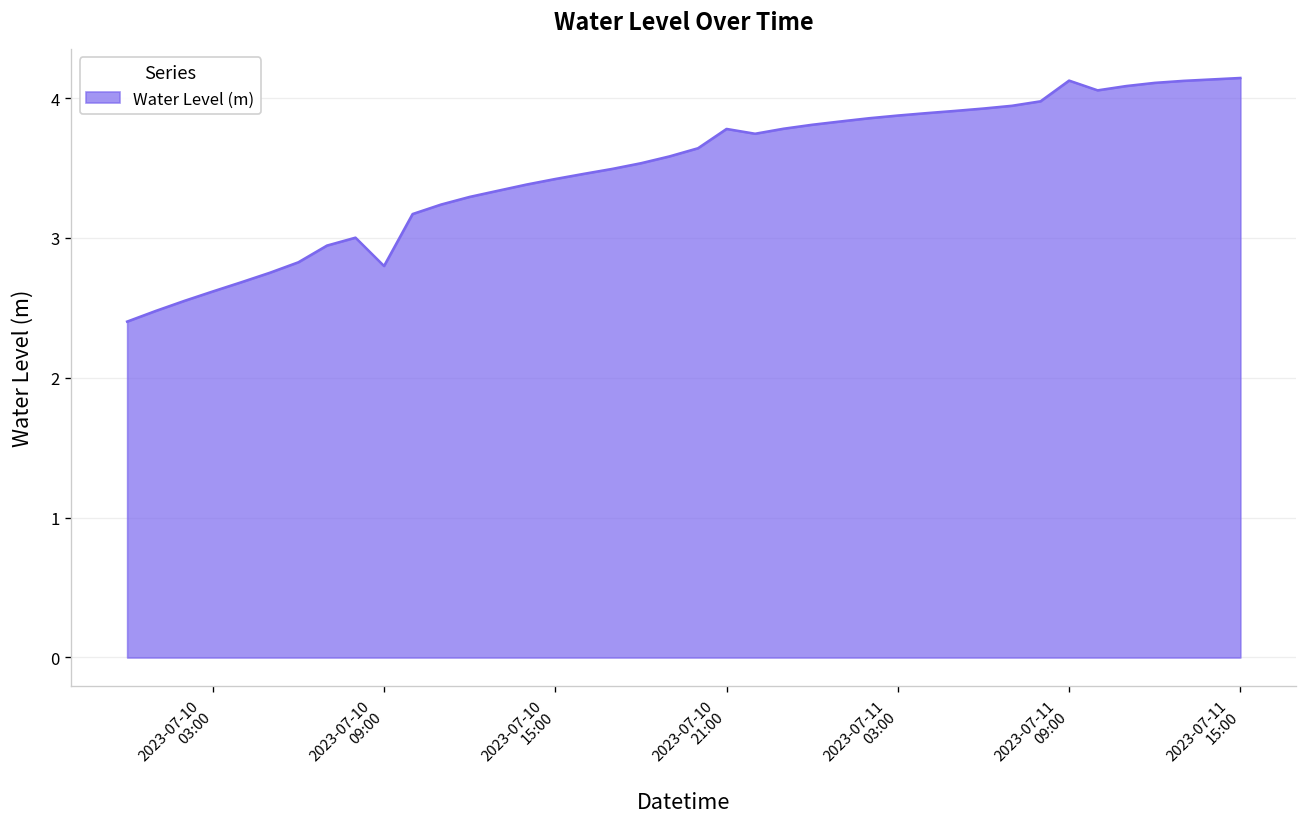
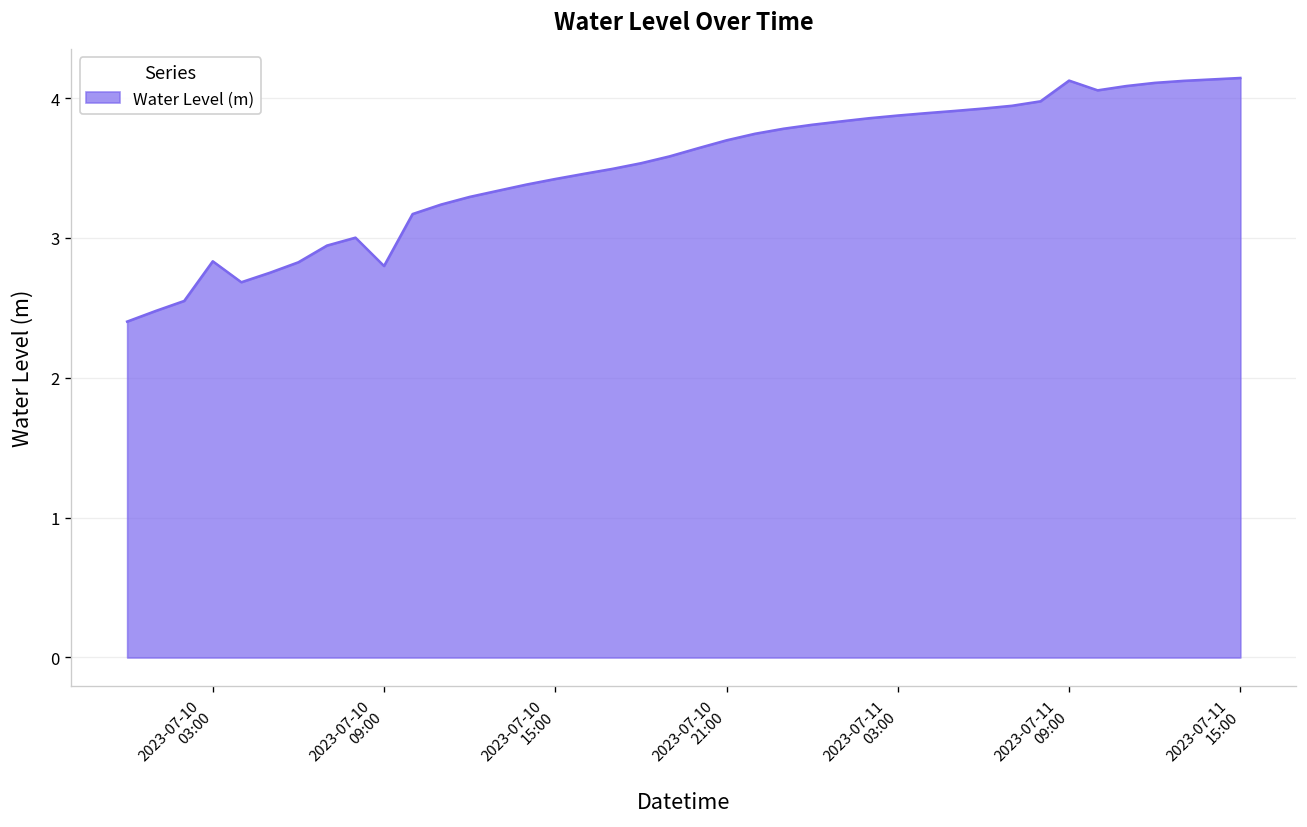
  {
-   "2023-07-10 03:00": 2.62,
+   "2023-07-10 03:00": 2.83,
    "2023-07-10 09:00": 2.80,
    "2023-07-10 15:00": 3.42,
-   "2023-07-10 21:00": 3.78,
+   "2023-07-10 21:00": 3.70,
    "2023-07-11 03:00": 3.88,
    "2023-07-11 09:00": 4.13,
    "2023-07-11 15:00": 4.14
  }
